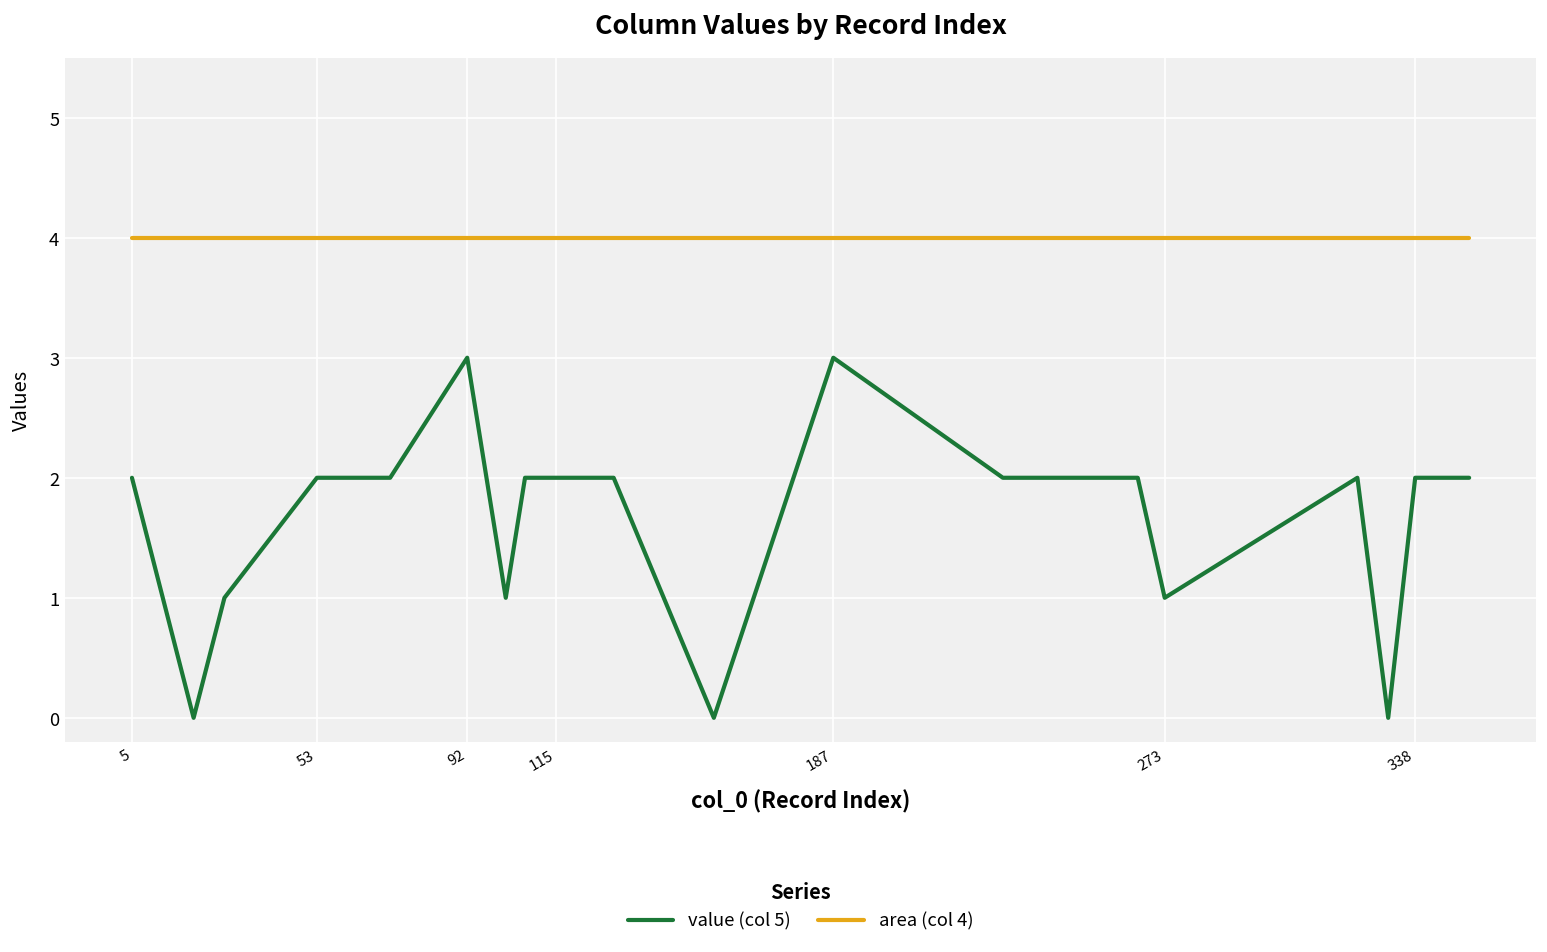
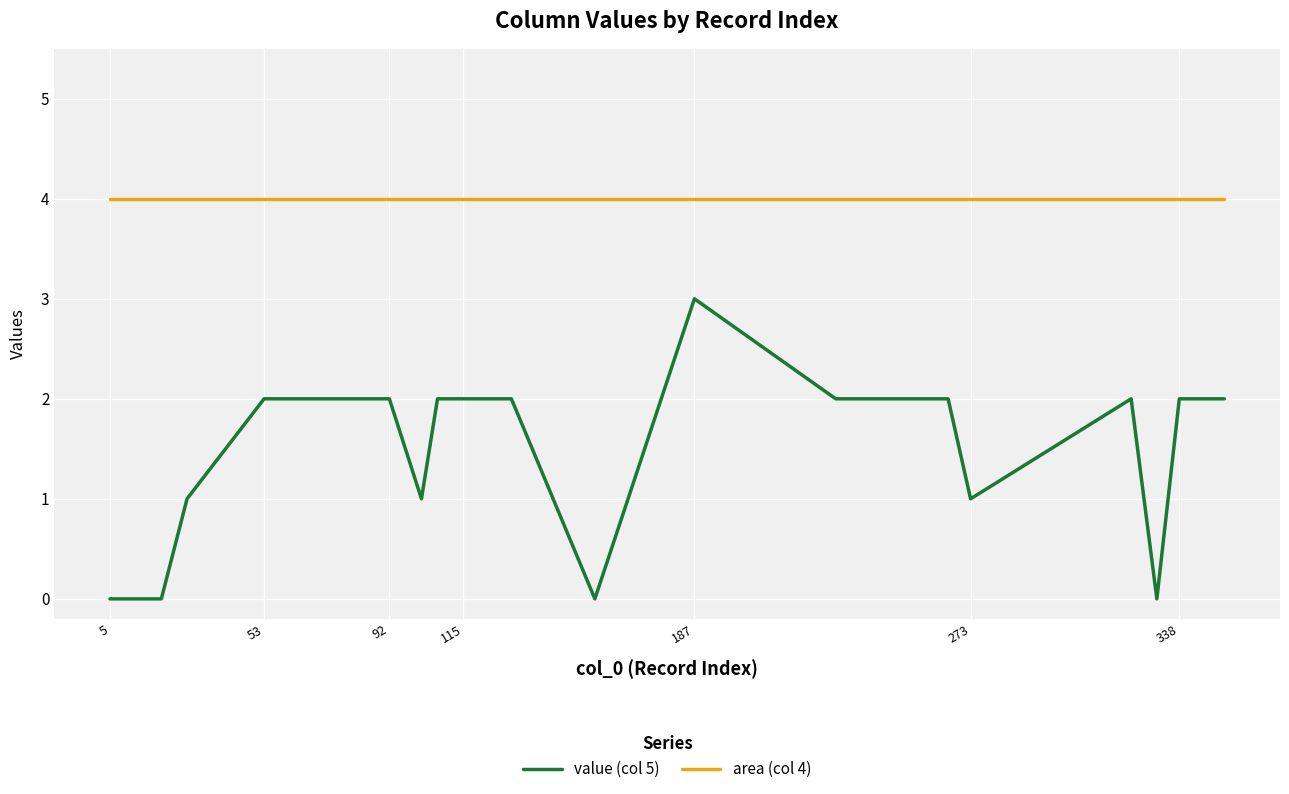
  {
    "value (col 5)": {
-     "5": 2,
+     "5": 0,
      "53": 2,
-     "92": 3,
+     "92": 2,
      "115": 2,
      "187": 3,
      "273": 1,
      "338": 2
    },
    "area (col 4)": {
      "5": 4,
      "53": 4,
      "92": 4,
      "115": 4,
      "187": 4,
      "273": 4,
      "338": 4
    }
  }
